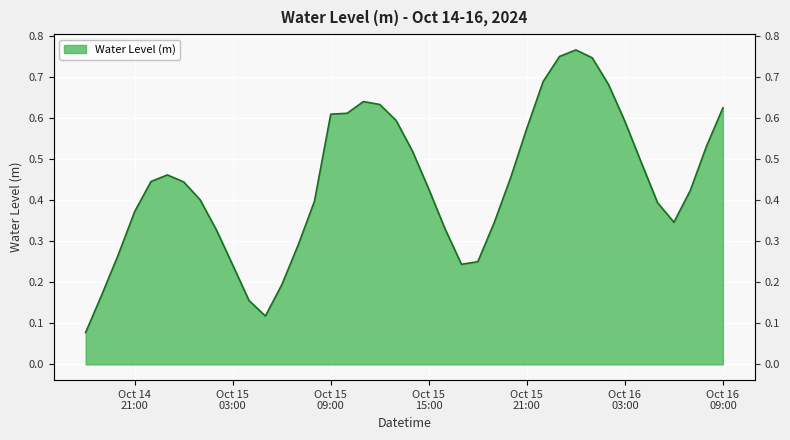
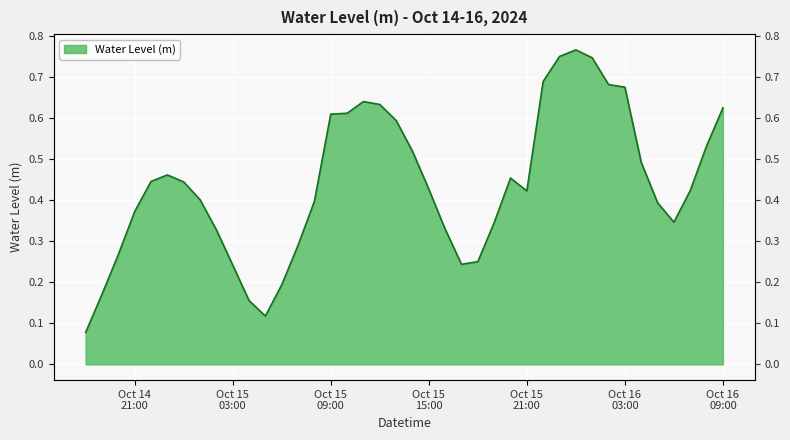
  {
    "Oct 14 21:00": 0.37,
    "Oct 15 03:00": 0.24,
    "Oct 15 09:00": 0.61,
    "Oct 15 15:00": 0.43,
-   "Oct 15 21:00": 0.58,
-   "Oct 16 03:00": 0.59,
+   "Oct 15 21:00": 0.42,
+   "Oct 16 03:00": 0.68,
    "Oct 16 09:00": 0.63
  }
